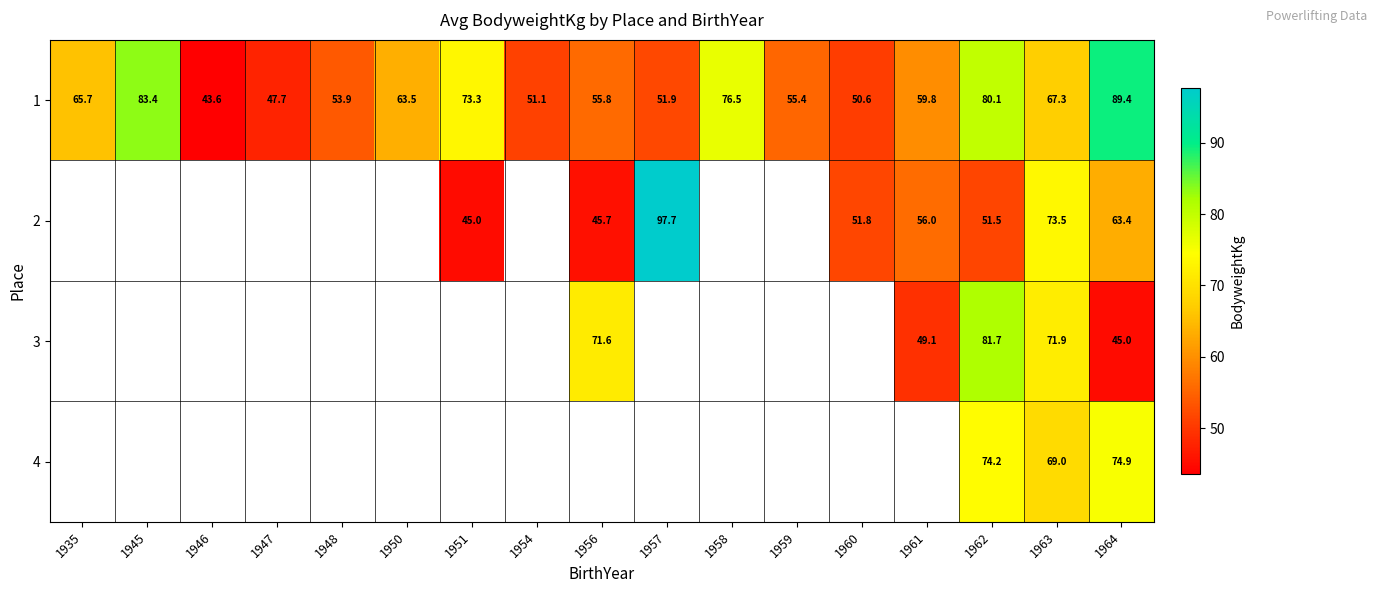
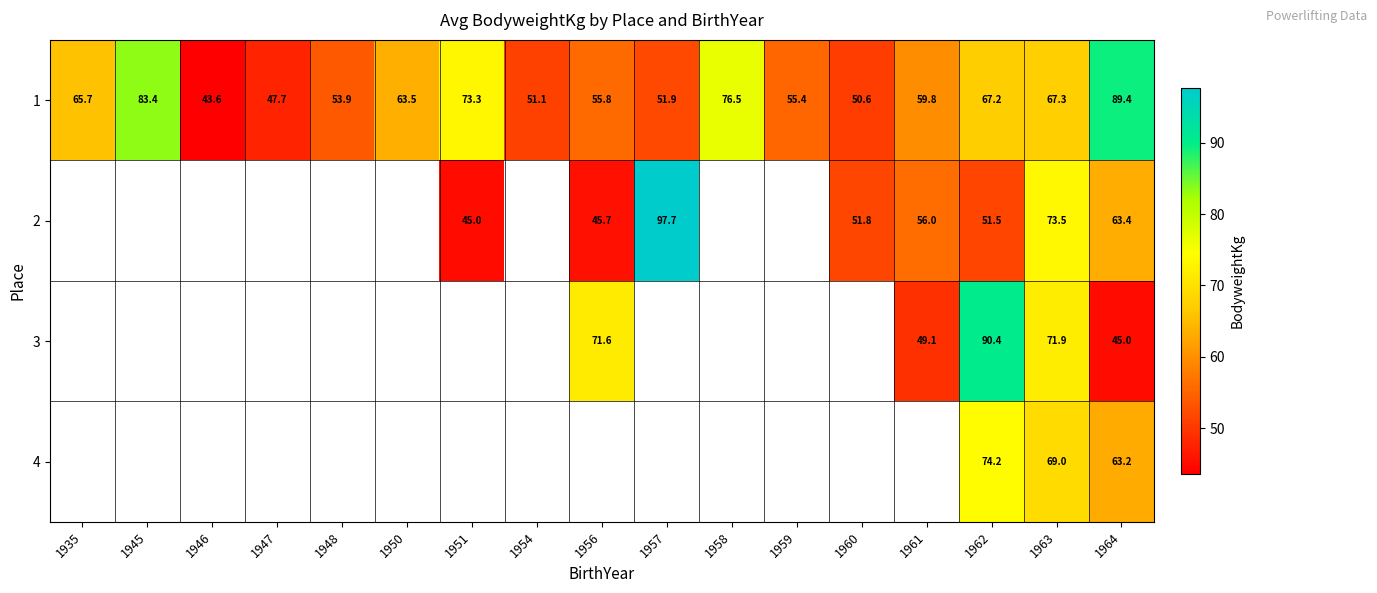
  {
    "1": {
      "1935": 65.7,
      "1945": 83.4,
      "1946": 43.6,
      "1947": 47.7,
      "1948": 53.9,
      "1950": 63.5,
      "1951": 73.3,
      "1954": 51.1,
      "1956": 55.8,
      "1957": 51.9,
      "1958": 76.5,
      "1959": 55.4,
      "1960": 50.6,
      "1961": 59.8,
-     "1962": 80.1,
+     "1962": 67.2,
      "1963": 67.3,
      "1964": 89.4
    },
    "2": {
      "1951": 45.0,
      "1956": 45.7,
      "1957": 97.7,
      "1960": 51.8,
      "1961": 56.0,
      "1962": 51.5,
      "1963": 73.5,
      "1964": 63.4
    },
    "3": {
      "1956": 71.6,
      "1961": 49.1,
-     "1962": 81.7,
+     "1962": 90.4,
      "1963": 71.9,
      "1964": 45.0
    },
    "4": {
      "1962": 74.2,
      "1963": 69.0,
-     "1964": 74.9
+     "1964": 63.2
    }
  }
